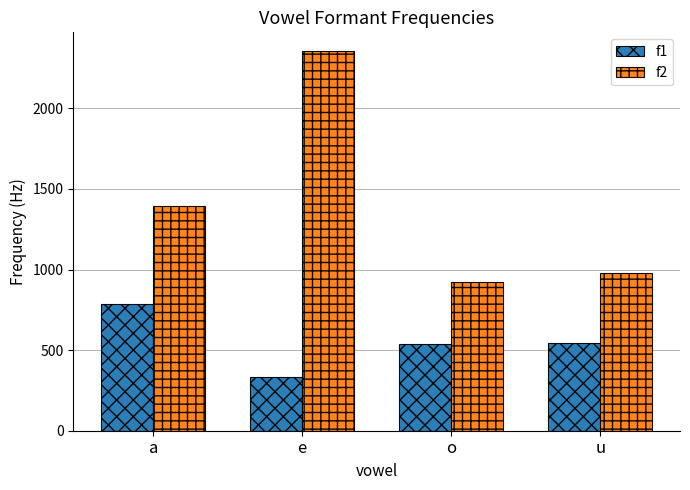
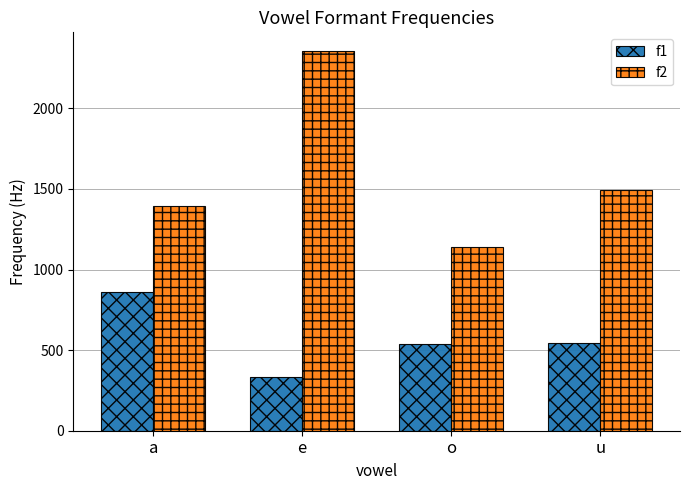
  {
    "f1": {
-     "a": 790,
+     "a": 860,
      "e": 330,
      "o": 540,
      "u": 550
    },
    "f2": {
      "a": 1390,
      "e": 2350,
-     "o": 920,
-     "u": 980
+     "o": 1140,
+     "u": 1490
    }
  }
